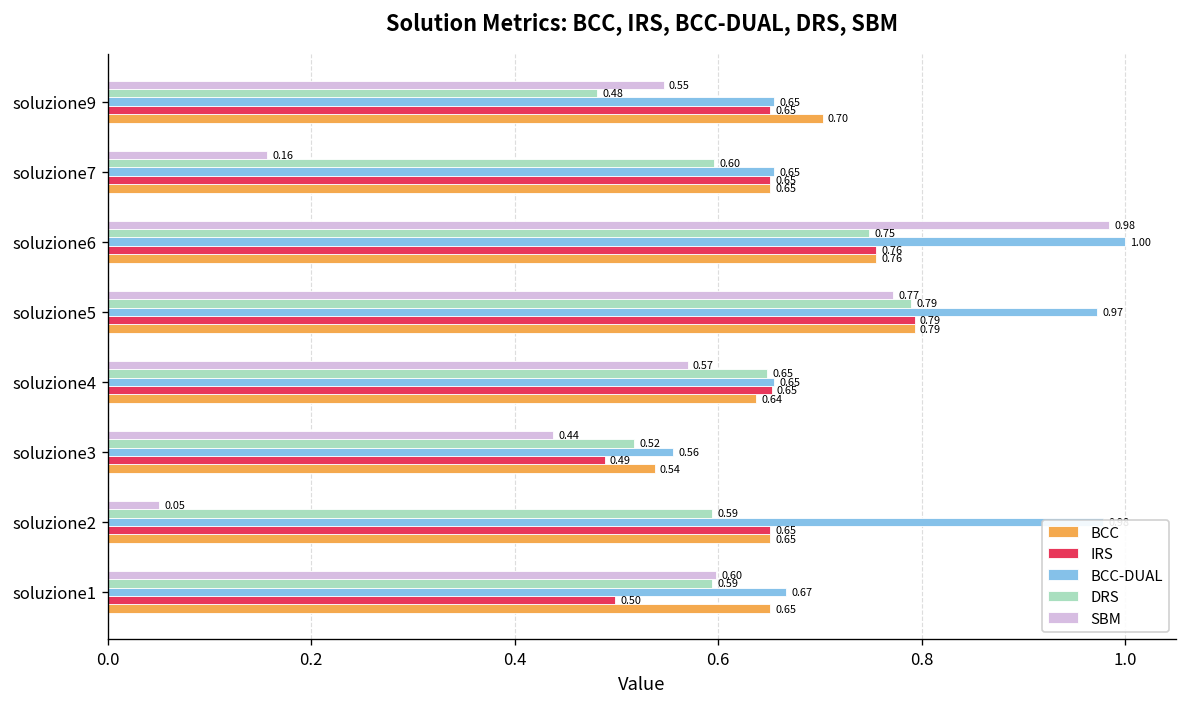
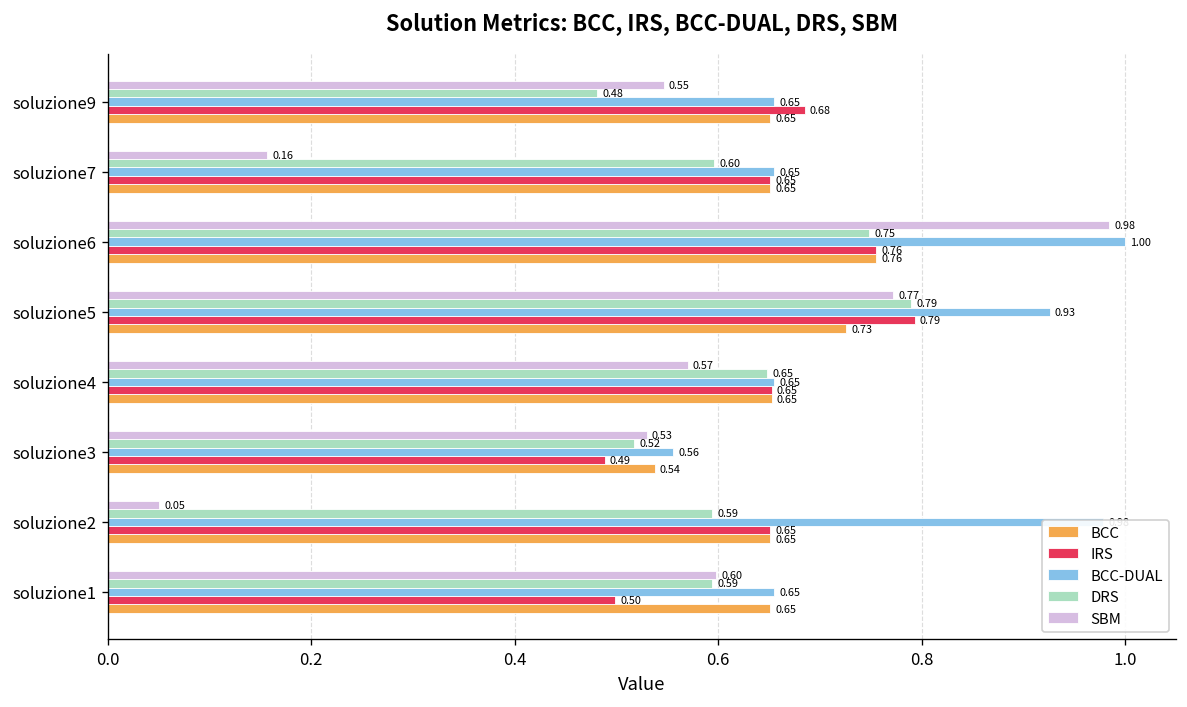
  {
    "BCC": {
-     "soluzione9": 0.70,
-     "soluzione5": 0.79,
-     "soluzione4": 0.64,
+     "soluzione9": 0.65,
+     "soluzione5": 0.73,
+     "soluzione4": 0.65,
      "soluzione3": 0.54,
      "soluzione1": 0.65
    },
    "IRS": {
-     "soluzione9": 0.65,
+     "soluzione9": 0.68,
      "soluzione3": 0.49,
      "soluzione1": 0.50
    },
    "BCC-DUAL": {
      "soluzione6": 1.00,
-     "soluzione5": 0.97,
+     "soluzione5": 0.93,
      "soluzione3": 0.56,
-     "soluzione1": 0.67
+     "soluzione1": 0.65
    },
    "DRS": {
      "soluzione9": 0.48,
      "soluzione7": 0.60,
      "soluzione6": 0.75,
      "soluzione5": 0.79,
      "soluzione3": 0.52,
      "soluzione2": 0.59
    },
    "SBM": {
      "soluzione9": 0.55,
      "soluzione7": 0.16,
      "soluzione6": 0.98,
      "soluzione5": 0.77,
      "soluzione4": 0.57,
-     "soluzione3": 0.44,
+     "soluzione3": 0.53,
      "soluzione2": 0.05
    }
  }
